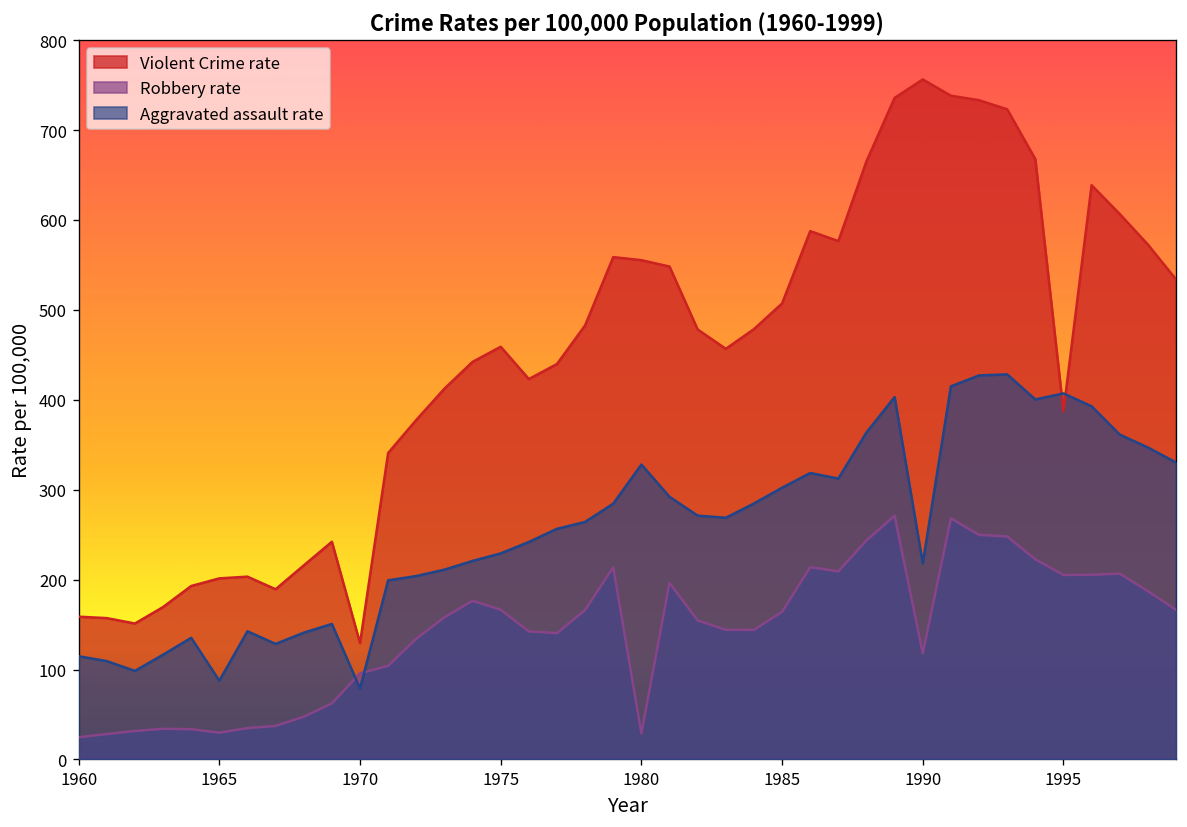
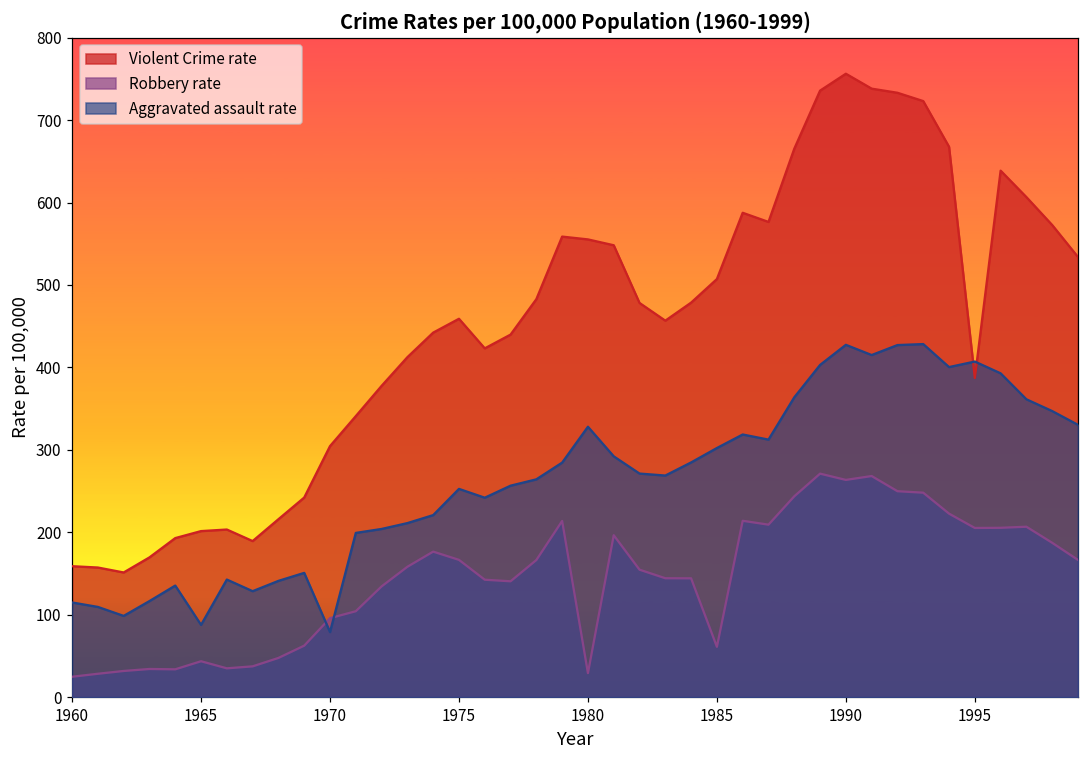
  {
    "Violent Crime rate": {
      "1960": 160,
      "1965": 200,
-     "1970": 130,
+     "1970": 300,
      "1975": 460,
      "1980": 560,
      "1985": 510,
      "1990": 760,
      "1995": 390
    },
    "Robbery rate": {
      "1960": 20,
-     "1965": 30,
+     "1965": 40,
      "1970": 100,
      "1975": 170,
      "1980": 30,
-     "1985": 160,
-     "1990": 120,
+     "1985": 60,
+     "1990": 260,
      "1995": 210
    },
    "Aggravated assault rate": {
      "1960": 110,
      "1965": 90,
      "1970": 80,
-     "1975": 230,
+     "1975": 250,
      "1980": 330,
      "1985": 300,
-     "1990": 220,
+     "1990": 430,
      "1995": 410
    }
  }
